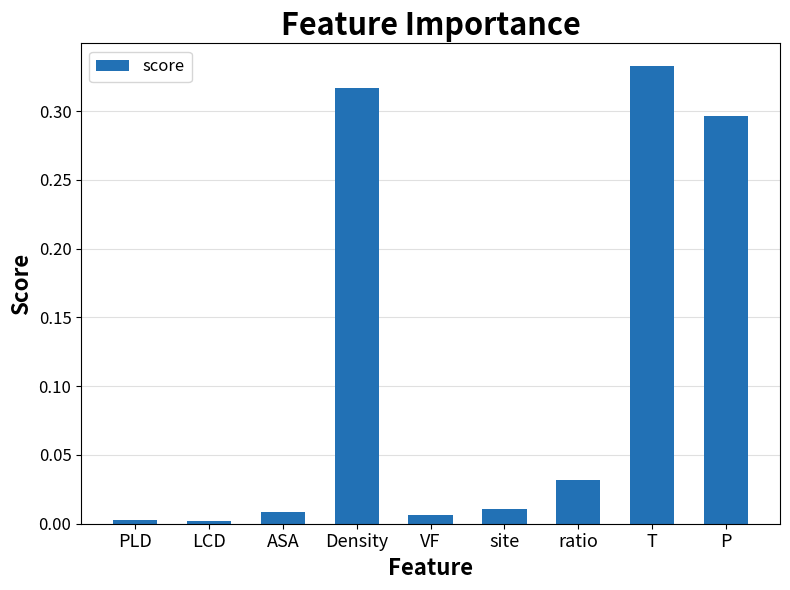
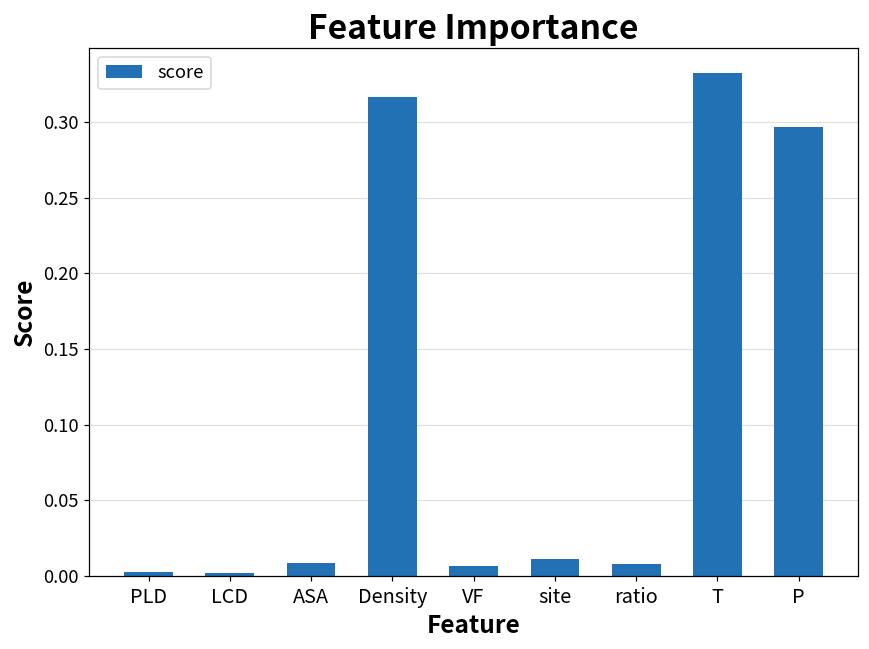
  {
    "PLD": 0.003,
    "LCD": 0.002,
    "ASA": 0.009,
    "Density": 0.317,
    "VF": 0.007,
    "site": 0.011,
-   "ratio": 0.032,
+   "ratio": 0.008,
    "T": 0.333,
    "P": 0.297
  }
